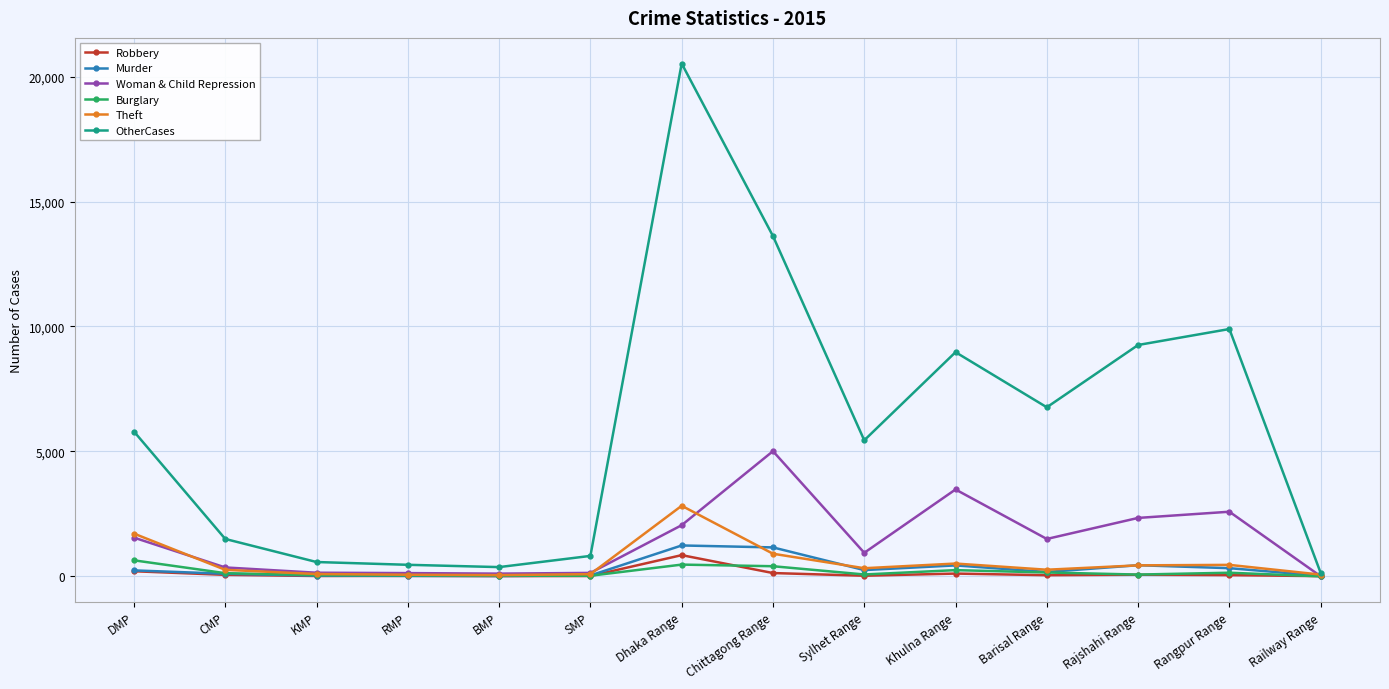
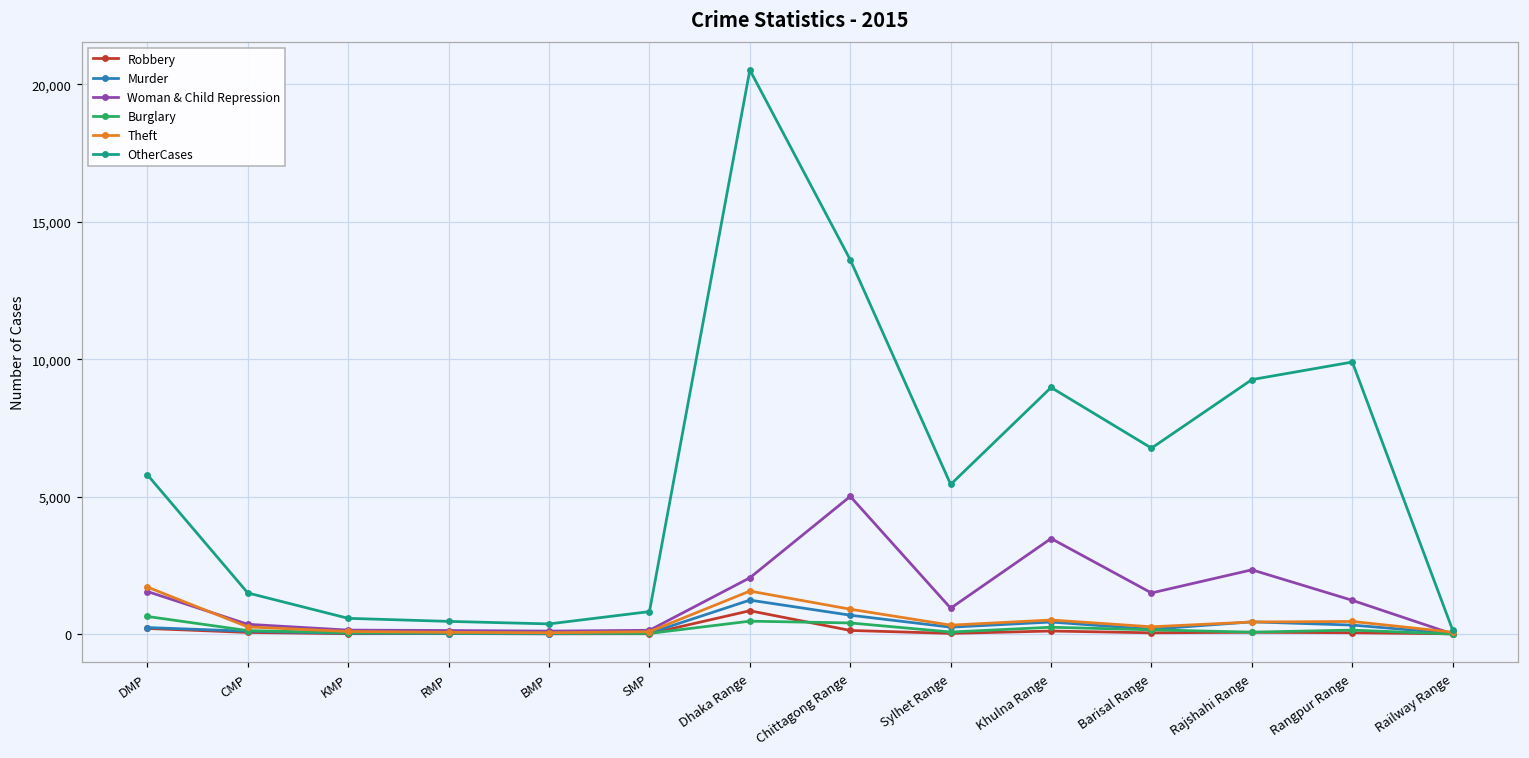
  {
    "Robbery": {
      "Dhaka Range": "900",
      "Chittagong Range": "100",
      "Khulna Range": "100",
      "Barisal Range": "0"
    },
    "Murder": {
      "Dhaka Range": "1,200",
-     "Chittagong Range": "1,200",
+     "Chittagong Range": "700",
      "Rangpur Range": "300"
    },
    "Woman & Child Repression": {
      "DMP": "1,600",
      "Dhaka Range": "2,000",
      "Chittagong Range": "5,000",
      "Sylhet Range": "900",
      "Khulna Range": "3,500",
      "Barisal Range": "1,500",
      "Rajshahi Range": "2,300",
-     "Rangpur Range": "2,600"
+     "Rangpur Range": "1,200"
    },
    "Theft": {
      "DMP": "1,700",
-     "Dhaka Range": "2,800",
+     "Dhaka Range": "1,600",
      "Chittagong Range": "900",
      "Rangpur Range": "500"
    }
  }
